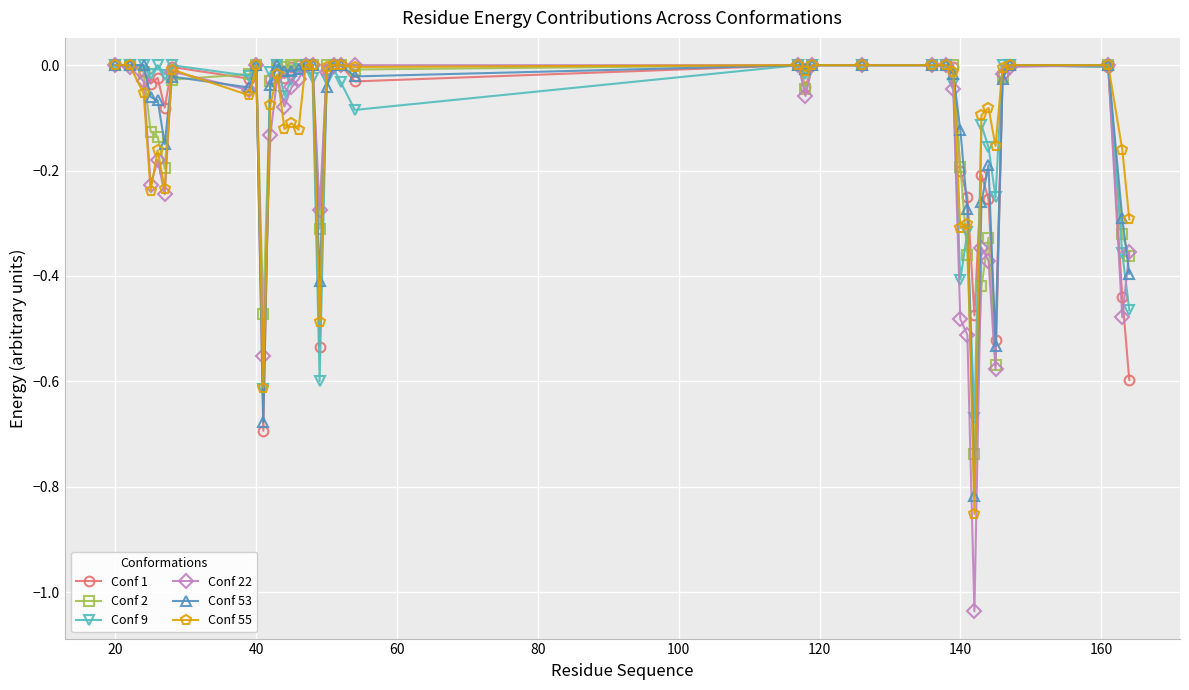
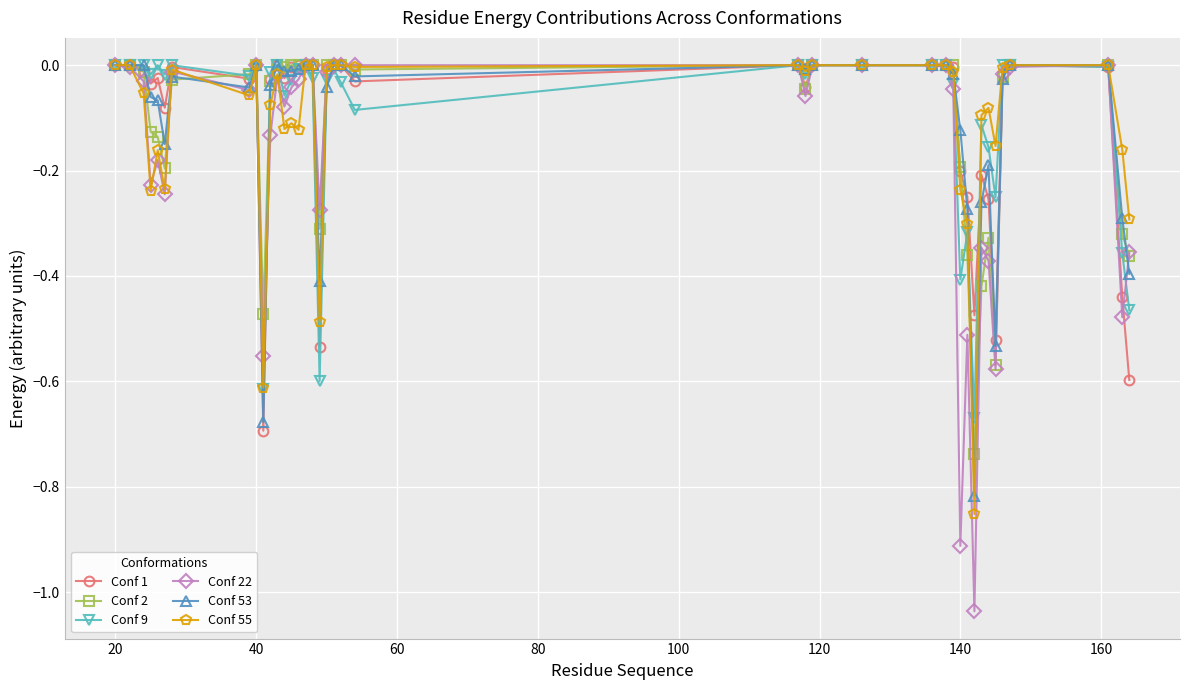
  {
    "Conf 1": {
      "140": -0.20
    },
    "Conf 2": {
      "140": -0.19
    },
    "Conf 22": {
-     "140": -0.48
+     "140": -0.91
    },
    "Conf 55": {
-     "140": -0.31
+     "140": -0.24
    }
  }
